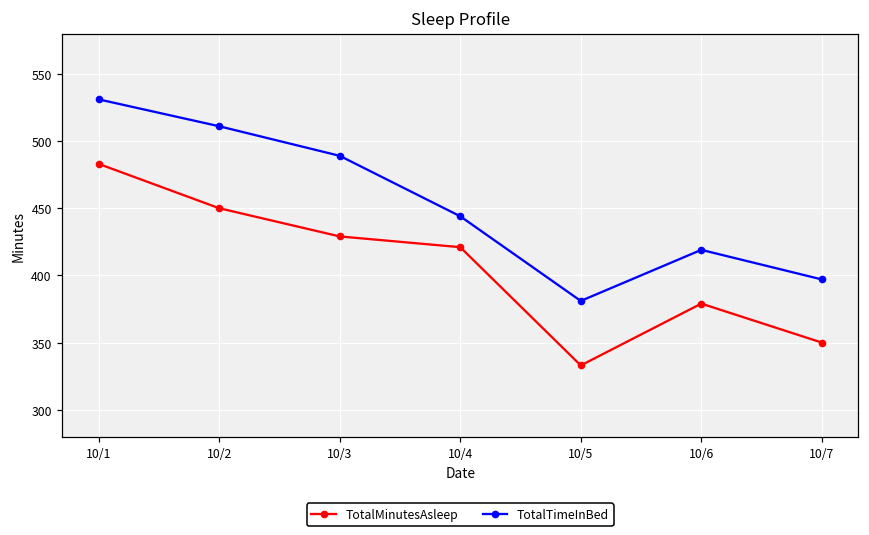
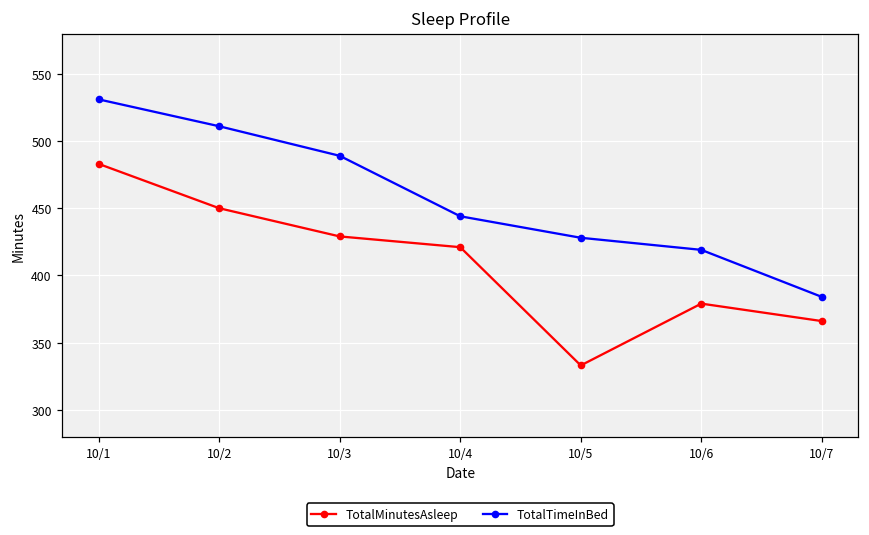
  {
    "TotalMinutesAsleep": {
      "10/1": 483,
      "10/2": 450,
      "10/3": 429,
      "10/4": 421,
      "10/5": 333,
      "10/6": 379,
-     "10/7": 350
+     "10/7": 366
    },
    "TotalTimeInBed": {
      "10/1": 531,
      "10/2": 511,
      "10/3": 489,
      "10/4": 444,
-     "10/5": 381,
+     "10/5": 428,
      "10/6": 419,
-     "10/7": 397
+     "10/7": 384
    }
  }
